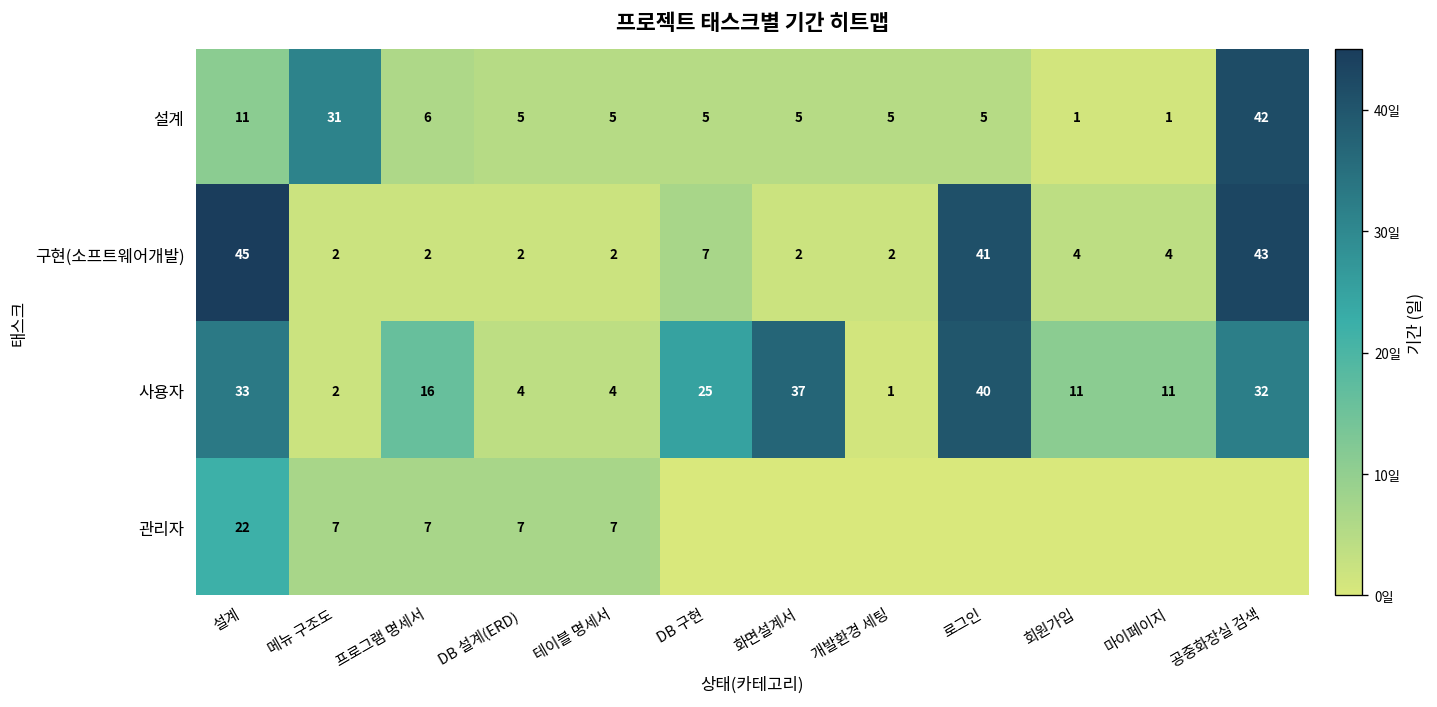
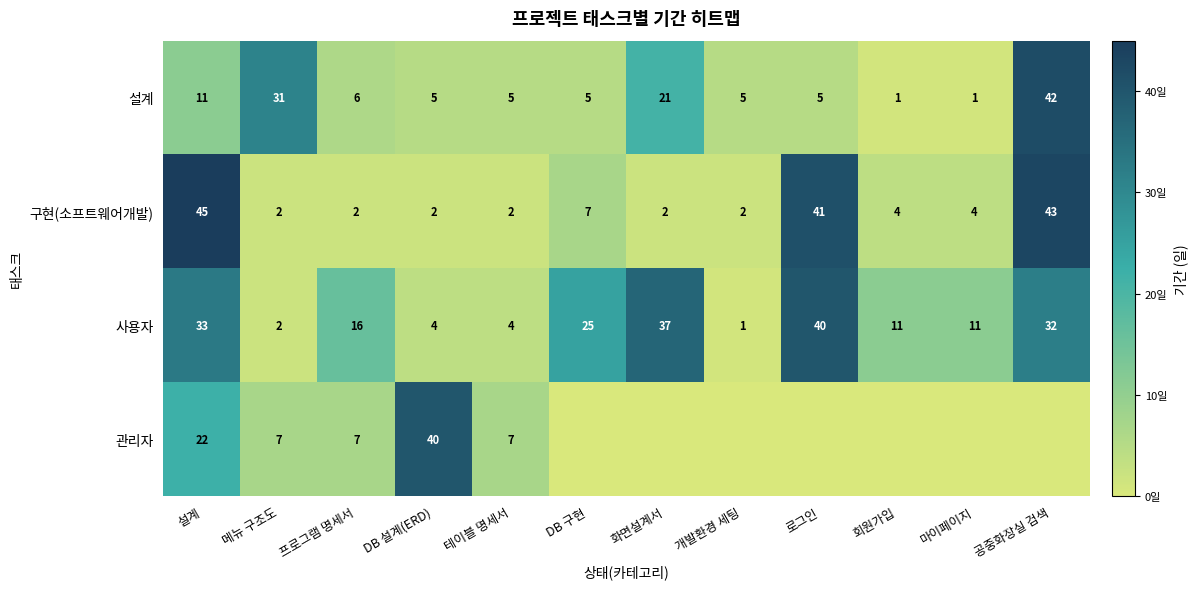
  {
    "설계": {
      "설계": 11,
      "메뉴 구조도": 31,
      "프로그램 명세서": 6,
      "DB 설계(ERD)": 5,
      "테이블 명세서": 5,
      "DB 구현": 5,
-     "화면설계서": 5,
+     "화면설계서": 21,
      "개발환경 세팅": 5,
      "로그인": 5,
      "회원가입": 1,
      "마이페이지": 1,
      "공중화장실 검색": 42
    },
    "구현(소프트웨어개발)": {
      "설계": 45,
      "메뉴 구조도": 2,
      "프로그램 명세서": 2,
      "DB 설계(ERD)": 2,
      "테이블 명세서": 2,
      "DB 구현": 7,
      "화면설계서": 2,
      "개발환경 세팅": 2,
      "로그인": 41,
      "회원가입": 4,
      "마이페이지": 4,
      "공중화장실 검색": 43
    },
    "사용자": {
      "설계": 33,
      "메뉴 구조도": 2,
      "프로그램 명세서": 16,
      "DB 설계(ERD)": 4,
      "테이블 명세서": 4,
      "DB 구현": 25,
      "화면설계서": 37,
      "개발환경 세팅": 1,
      "로그인": 40,
      "회원가입": 11,
      "마이페이지": 11,
      "공중화장실 검색": 32
    },
    "관리자": {
      "설계": 22,
      "메뉴 구조도": 7,
      "프로그램 명세서": 7,
-     "DB 설계(ERD)": 7,
+     "DB 설계(ERD)": 40,
      "테이블 명세서": 7
    }
  }
